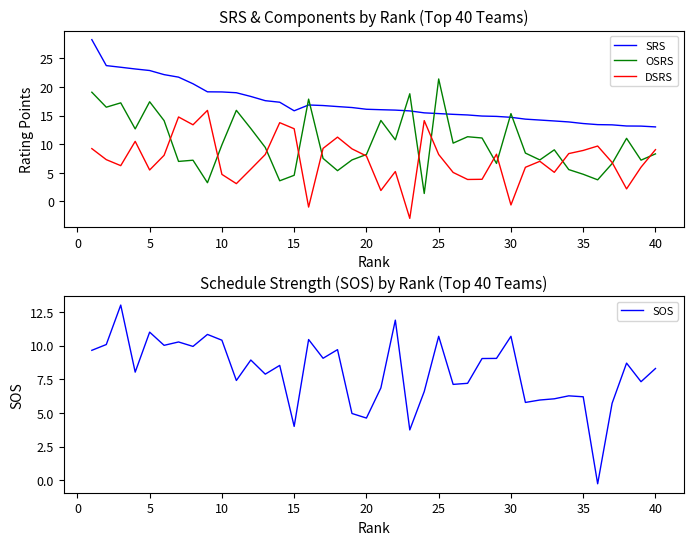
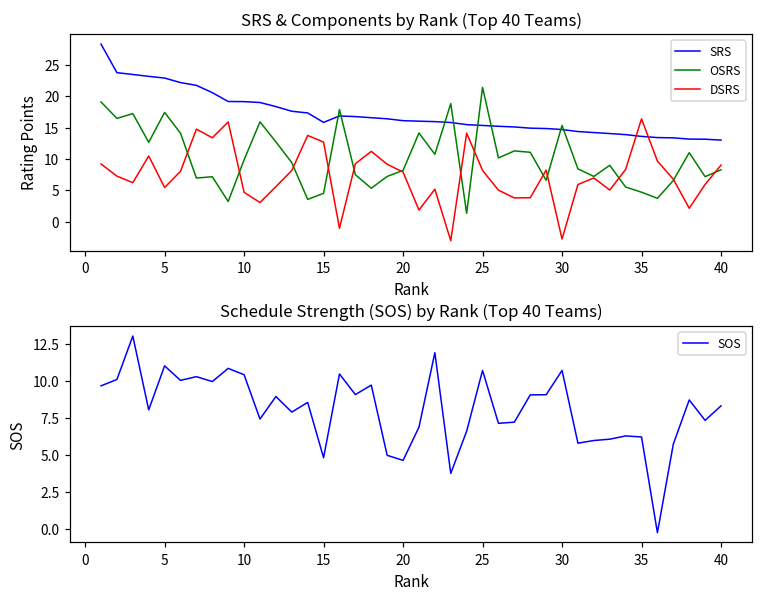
  {
    "SRS & Components by Rank (Top 40 Teams)": {
      "SRS": {
        "5": 23,
        "10": 19,
        "15": 16,
        "20": 16,
        "25": 15,
        "30": 15,
        "35": 14,
        "40": 13
      },
      "OSRS": {
        "5": 17,
        "10": 10,
        "15": 5,
        "25": 21,
        "30": 15,
        "35": 5,
        "40": 8
      },
      "DSRS": {
        "5": 5,
        "10": 5,
        "15": 13,
        "25": 8,
-       "30": -1,
-       "35": 9,
+       "30": -3,
+       "35": 16,
        "40": 9
      }
    },
    "Schedule Strength (SOS) by Rank (Top 40 Teams)": {
      "5": 11.0,
      "10": 10.4,
-     "15": 4.0,
+     "15": 4.8,
      "20": 4.6,
      "25": 10.7,
      "30": 10.7,
      "35": 6.2,
      "40": 8.3
    }
  }
